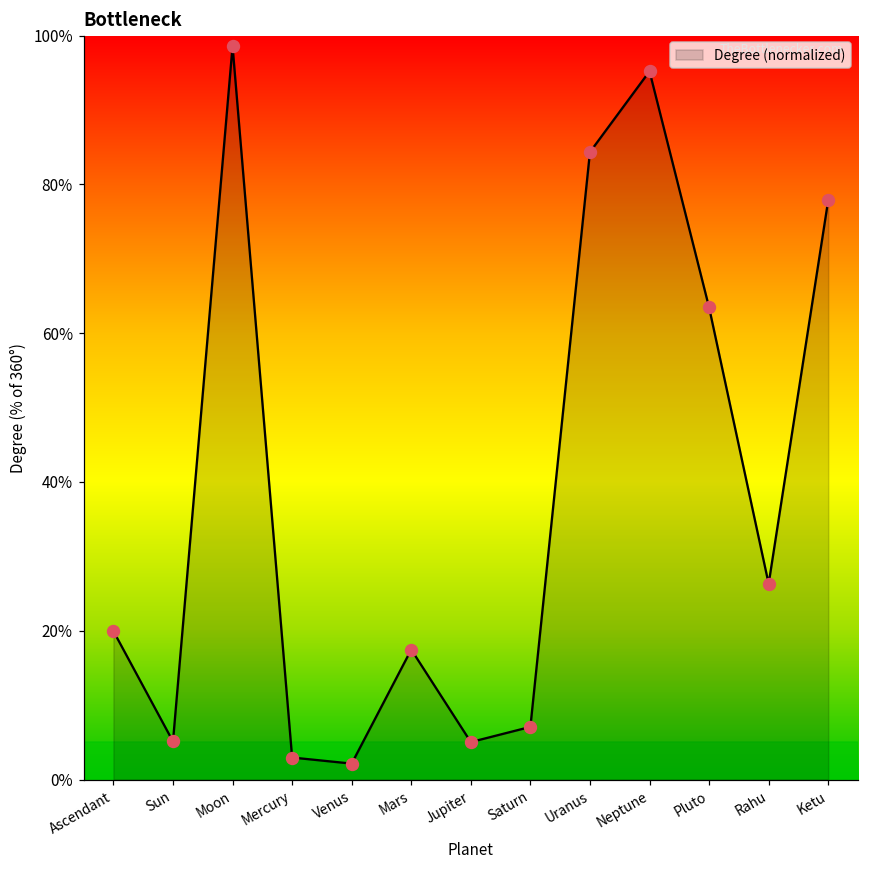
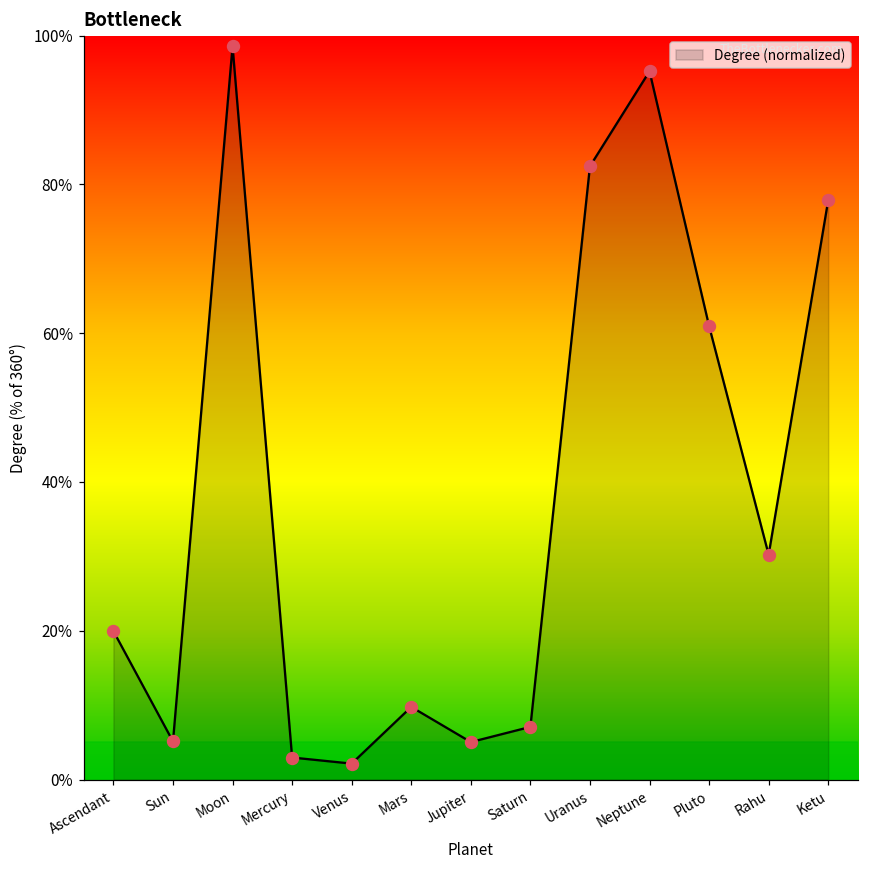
  {
    "Ascendant": "20%",
    "Sun": "5%",
    "Moon": "99%",
-   "Mars": "17%",
+   "Mars": "10%",
    "Jupiter": "5%",
    "Saturn": "7%",
-   "Uranus": "84%",
+   "Uranus": "82%",
    "Neptune": "95%",
-   "Pluto": "63%",
-   "Rahu": "26%",
+   "Pluto": "61%",
+   "Rahu": "30%",
    "Ketu": "78%"
  }
